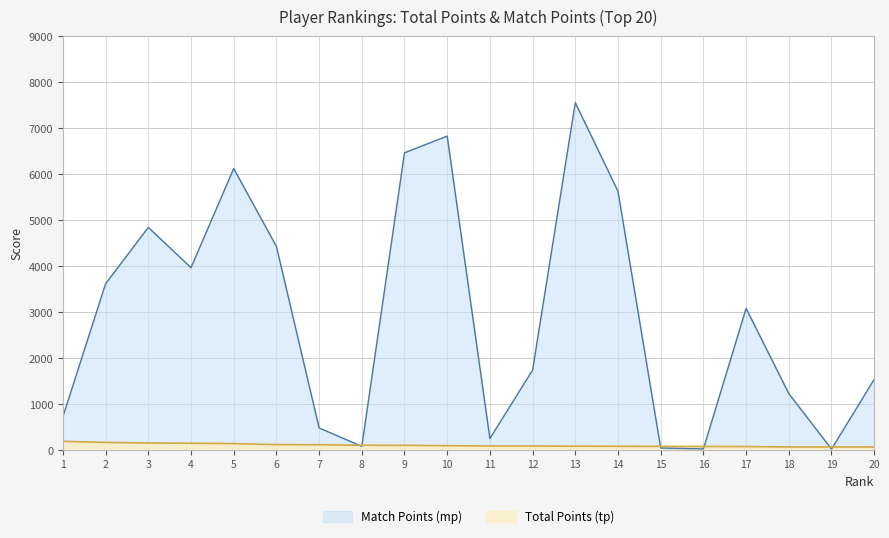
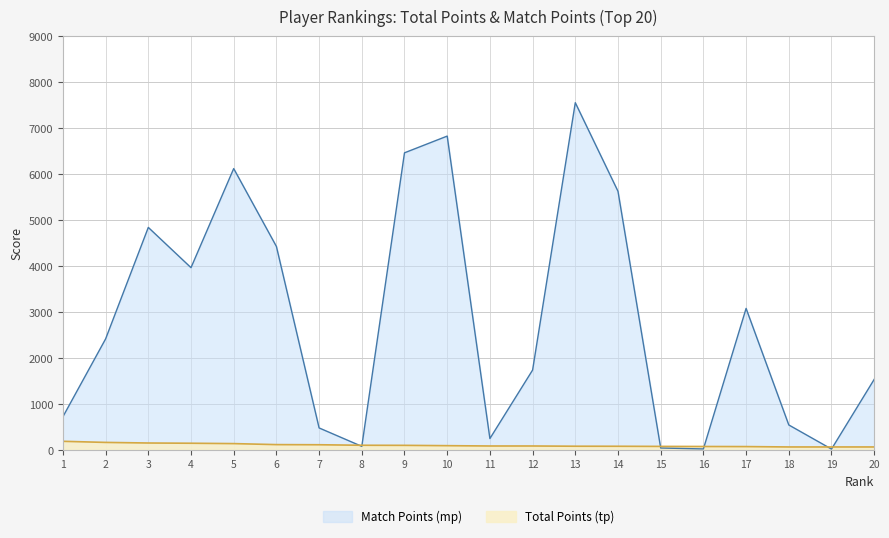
  {
    "Match Points (mp)": {
      "1": 700,
-     "2": 3600,
+     "2": 2400,
      "3": 4800,
      "4": 4000,
      "5": 6100,
      "6": 4400,
      "7": 500,
      "9": 6500,
      "10": 6800,
      "11": 200,
      "12": 1700,
      "13": 7600,
      "14": 5600,
      "17": 3100,
-     "18": 1200,
+     "18": 500,
      "20": 1500
    },
    "Total Points (tp)": {
      "1": 200,
      "2": 200,
      "3": 100,
      "4": 100,
      "5": 100,
      "6": 100,
      "7": 100,
      "9": 100,
      "10": 100,
      "11": 100,
      "12": 100,
      "13": 100,
      "14": 100,
      "17": 100,
      "18": 100,
      "20": 100
    }
  }
